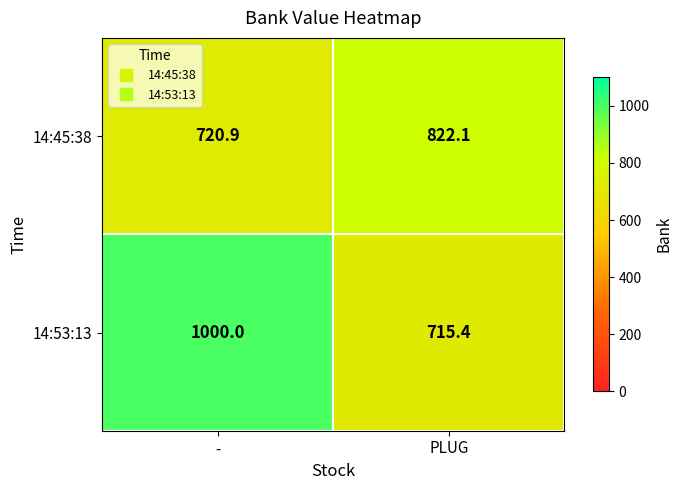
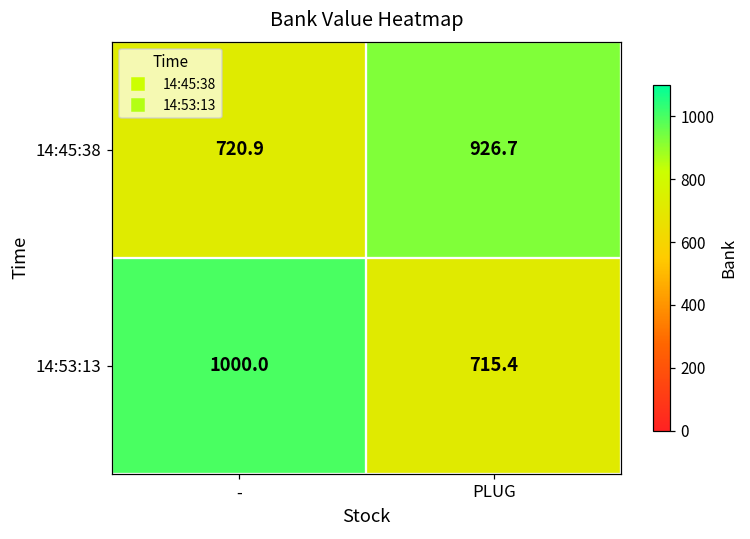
  {
    "14:45:38": {
      "-": 720.9,
-     "PLUG": 822.1
+     "PLUG": 926.7
    },
    "14:53:13": {
      "-": 1000.0,
      "PLUG": 715.4
    }
  }
